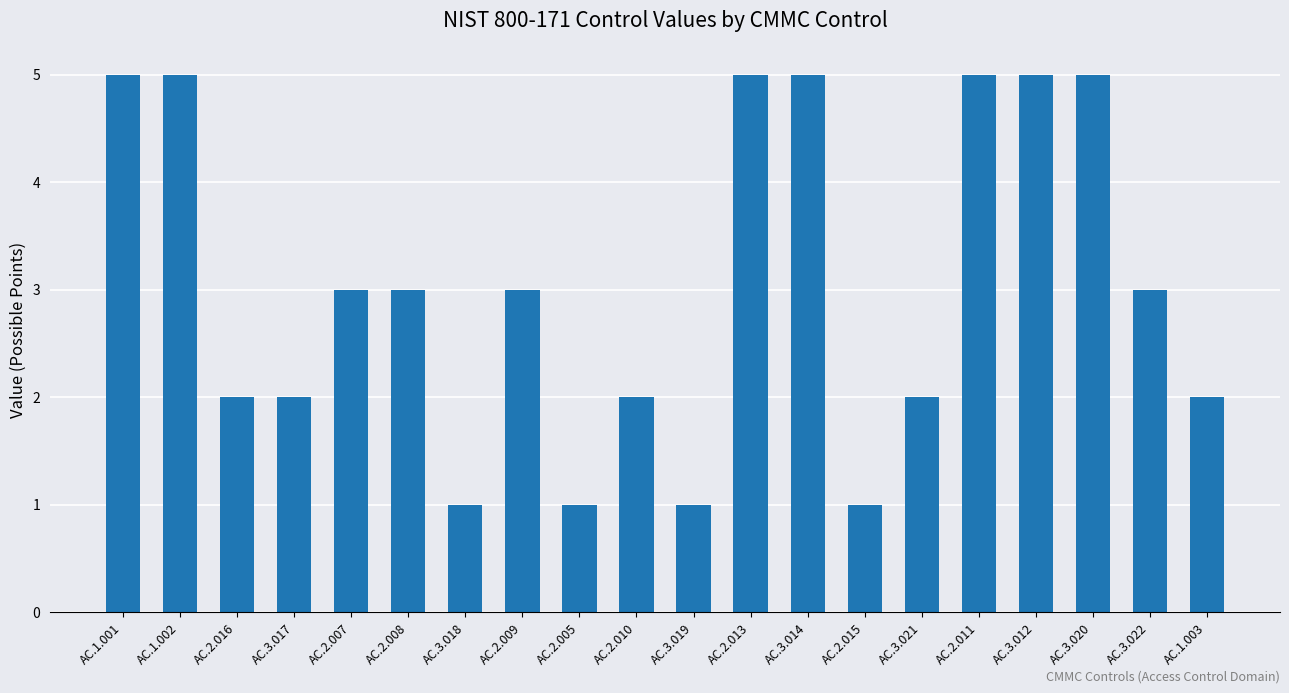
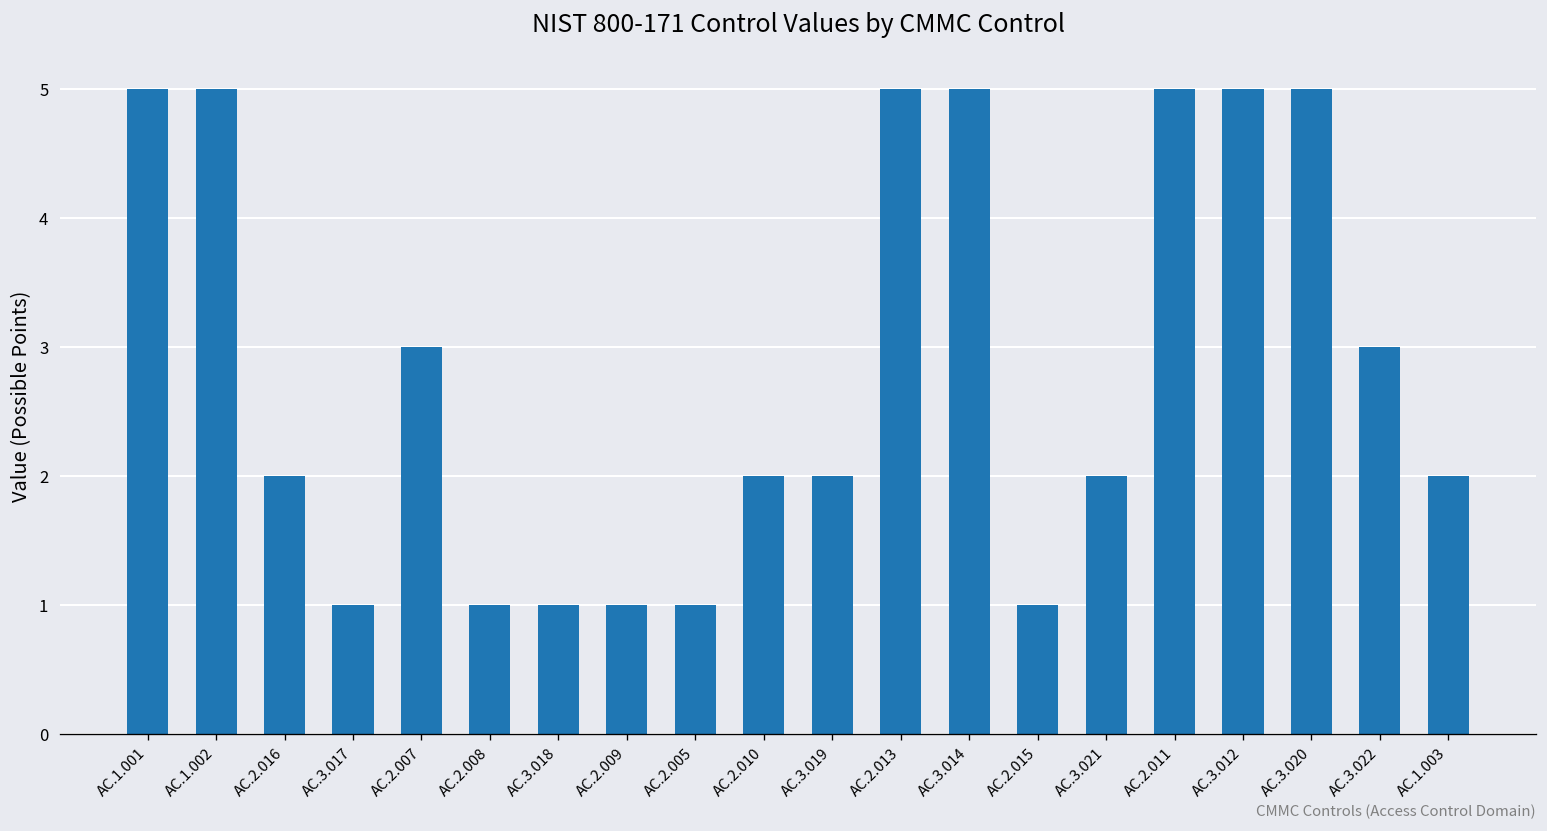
  {
    "AC.1.001": 5,
    "AC.1.002": 5,
    "AC.2.016": 2,
-   "AC.3.017": 2,
+   "AC.3.017": 1,
    "AC.2.007": 3,
-   "AC.2.008": 3,
+   "AC.2.008": 1,
    "AC.3.018": 1,
-   "AC.2.009": 3,
+   "AC.2.009": 1,
    "AC.2.005": 1,
    "AC.2.010": 2,
-   "AC.3.019": 1,
+   "AC.3.019": 2,
    "AC.2.013": 5,
    "AC.3.014": 5,
    "AC.2.015": 1,
    "AC.3.021": 2,
    "AC.2.011": 5,
    "AC.3.012": 5,
    "AC.3.020": 5,
    "AC.3.022": 3,
    "AC.1.003": 2
  }
